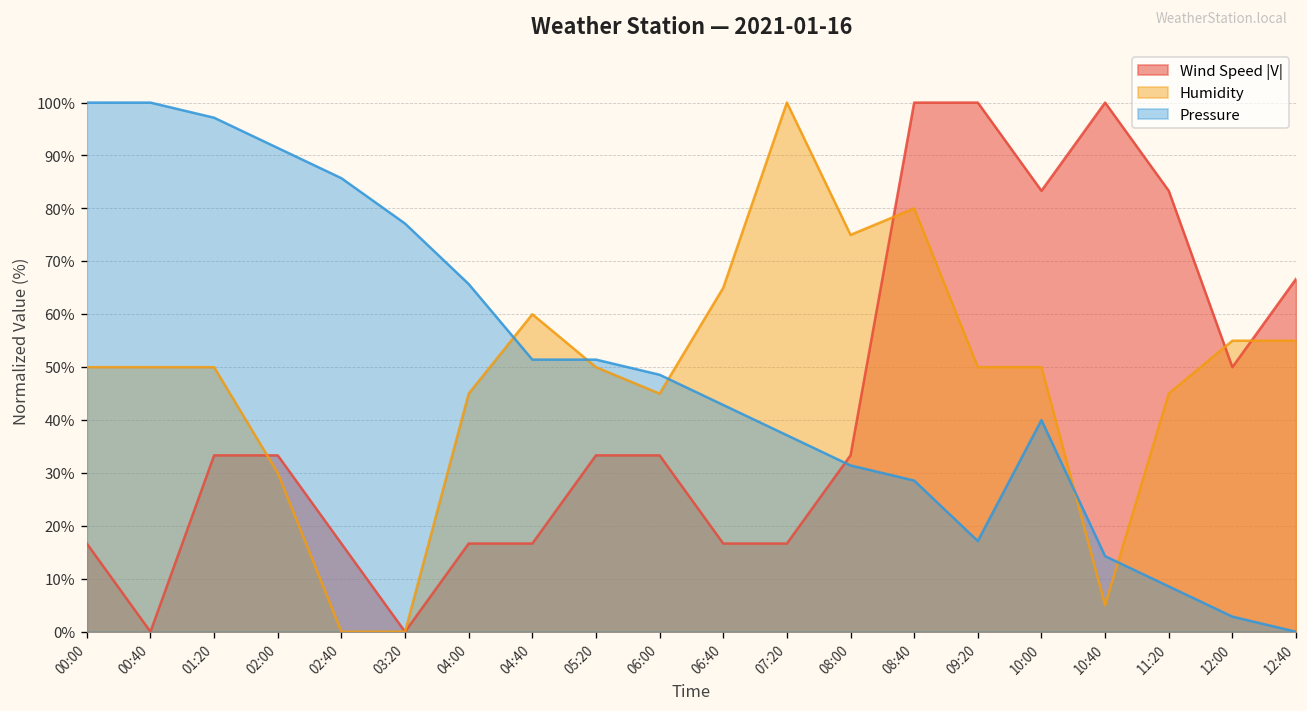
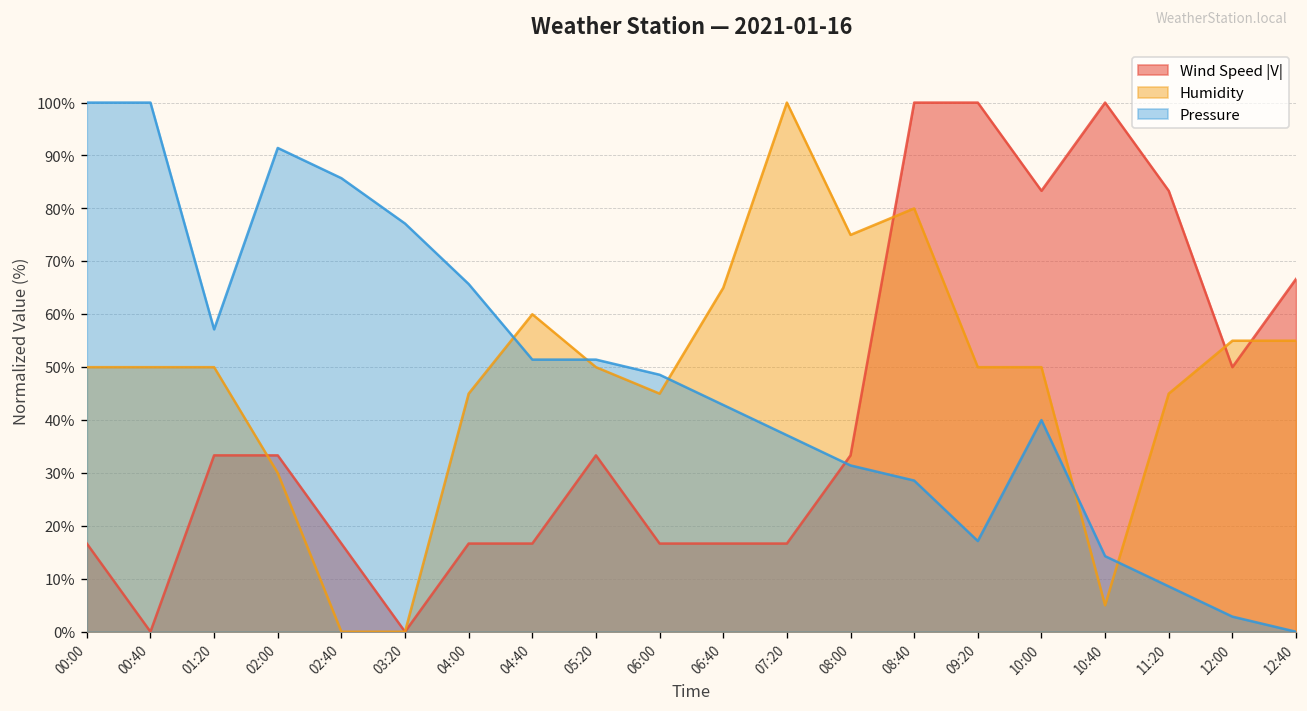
  {
    "Wind Speed |V|": {
      "00:00": "17%",
      "00:40": "0%",
      "01:20": "33%",
      "02:00": "33%",
      "02:40": "17%",
      "04:00": "17%",
      "04:40": "17%",
      "05:20": "33%",
-     "06:00": "33%",
+     "06:00": "17%",
      "06:40": "17%",
      "07:20": "17%",
      "08:00": "33%",
      "08:40": "100%",
      "09:20": "100%",
      "10:00": "83%",
      "10:40": "100%",
      "11:20": "83%",
      "12:00": "50%",
      "12:40": "67%"
    },
    "Humidity": {
      "00:00": "50%",
      "00:40": "50%",
      "01:20": "50%",
      "02:00": "30%",
      "02:40": "0%",
      "04:00": "45%",
      "04:40": "60%",
      "05:20": "50%",
      "06:00": "45%",
      "06:40": "65%",
      "07:20": "100%",
      "08:00": "75%",
      "08:40": "80%",
      "09:20": "50%",
      "10:00": "50%",
      "10:40": "5%",
      "11:20": "45%",
      "12:00": "55%",
      "12:40": "55%"
    },
    "Pressure": {
      "00:00": "100%",
      "00:40": "100%",
-     "01:20": "97%",
+     "01:20": "57%",
      "02:00": "91%",
      "02:40": "86%",
      "03:20": "77%",
      "04:00": "66%",
      "04:40": "51%",
      "05:20": "51%",
      "06:00": "49%",
      "06:40": "43%",
      "07:20": "37%",
      "08:00": "31%",
      "08:40": "29%",
      "09:20": "17%",
      "10:00": "40%",
      "10:40": "14%",
      "11:20": "9%",
      "12:00": "3%",
      "12:40": "0%"
    }
  }
